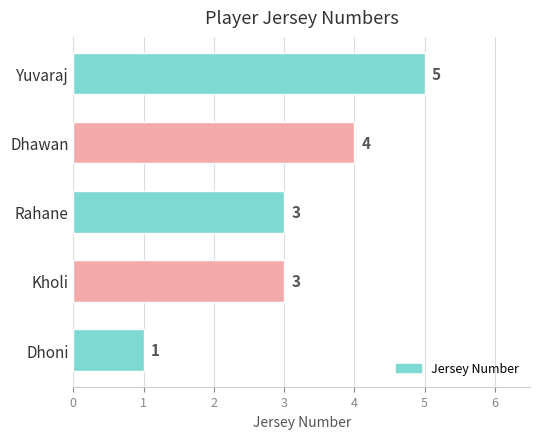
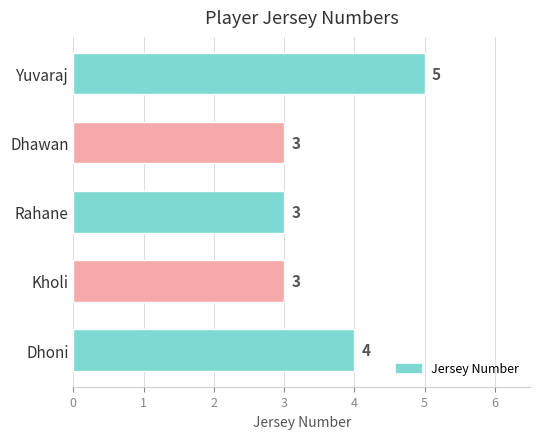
  {
    "Yuvaraj": 5,
-   "Dhawan": 4,
+   "Dhawan": 3,
    "Rahane": 3,
    "Kholi": 3,
-   "Dhoni": 1
+   "Dhoni": 4
  }
